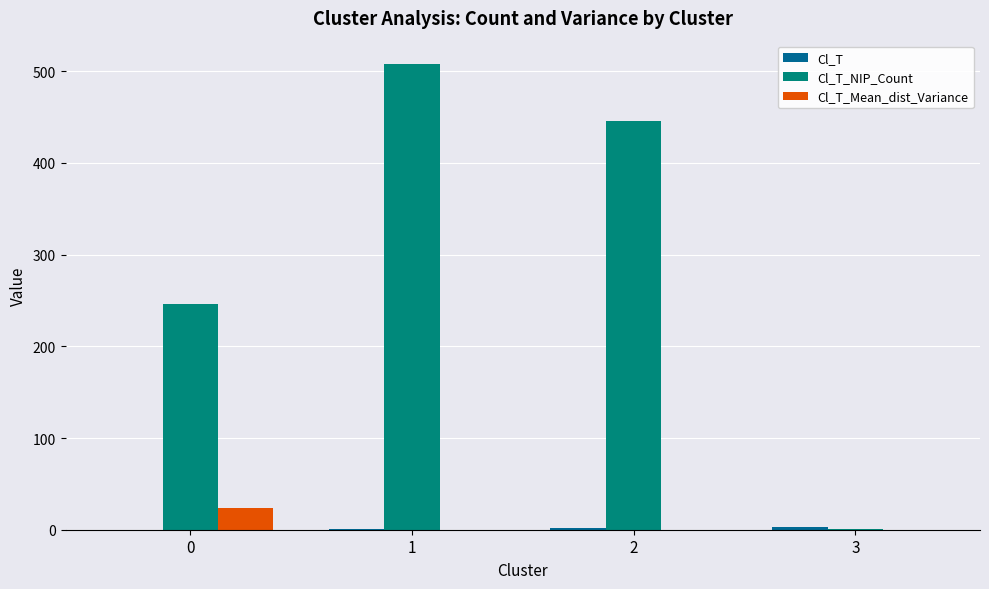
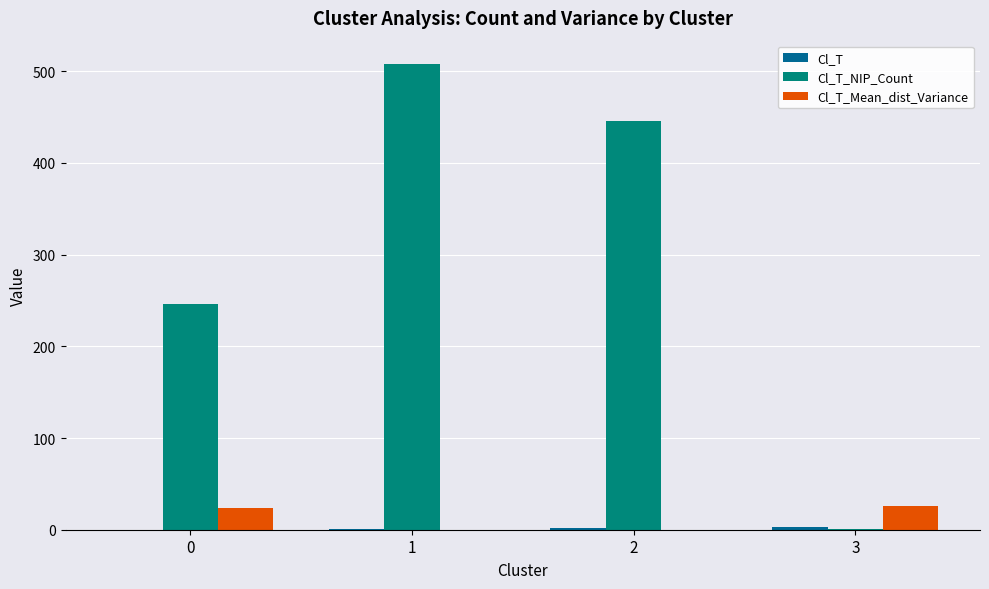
  {
    "Cl_T_Mean_dist_Variance": {
      "0": 20,
-     "3": 0
+     "3": 30
    }
  }
